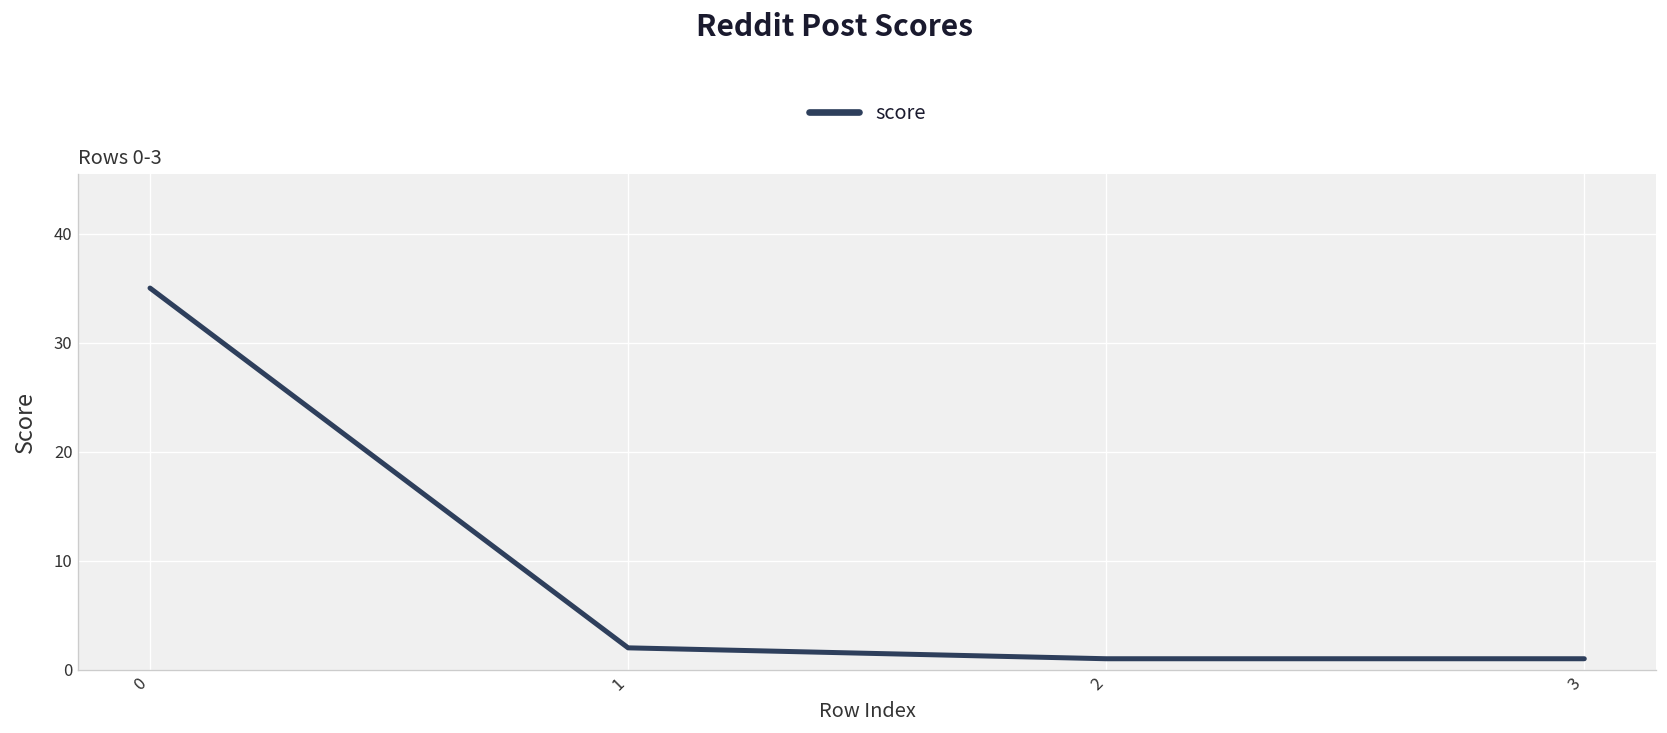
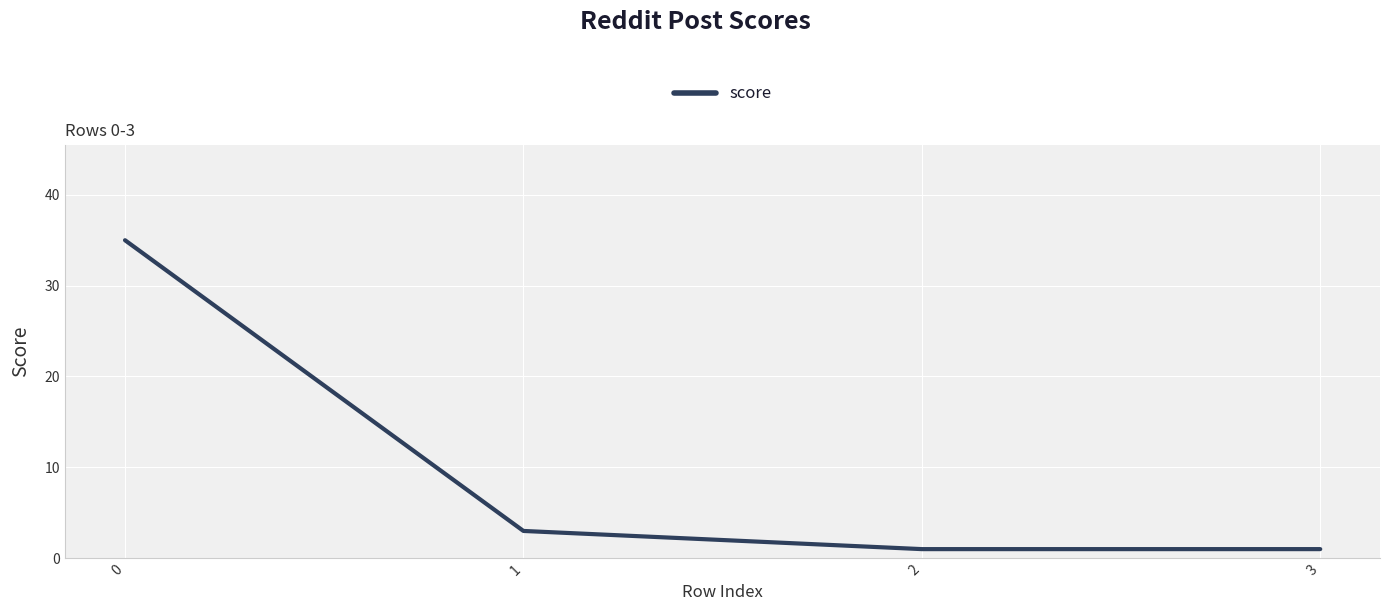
  {
    "0": 35,
-   "1": 2,
+   "1": 3,
    "2": 1,
    "3": 1
  }
